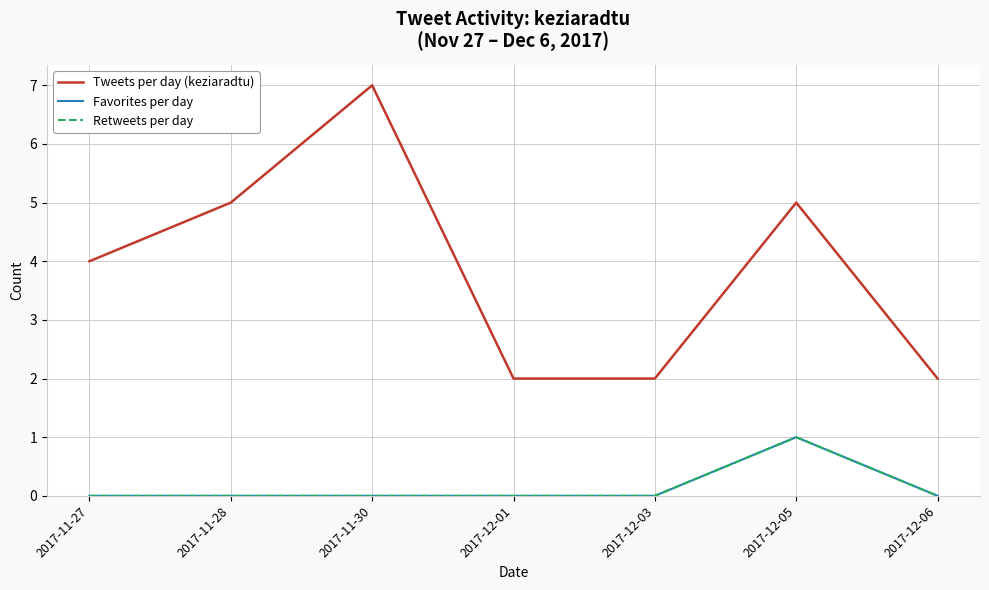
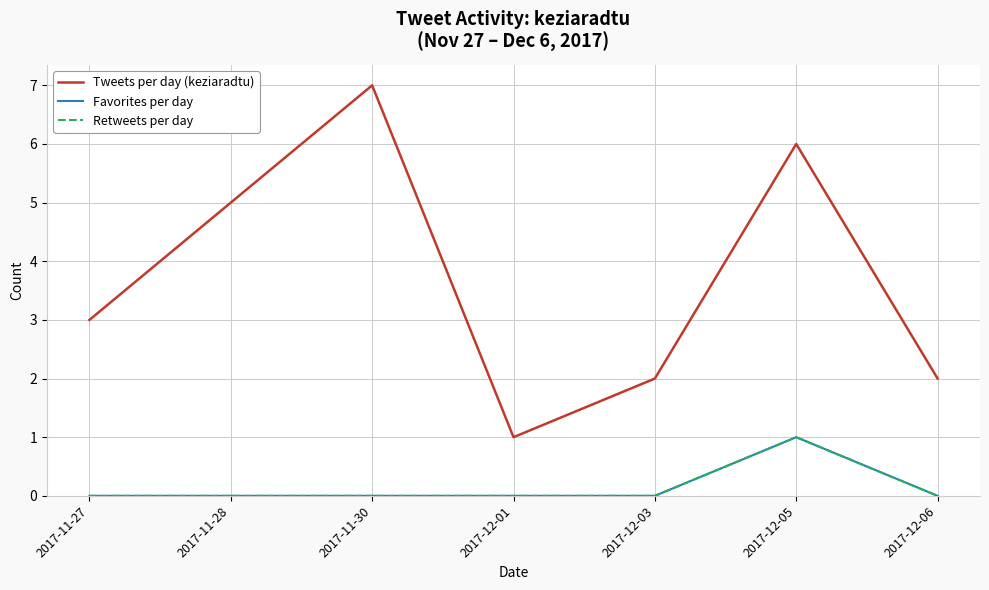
  {
    "Tweets per day (keziaradtu)": {
-     "2017-11-27": 4,
+     "2017-11-27": 3,
      "2017-11-28": 5,
      "2017-11-30": 7,
-     "2017-12-01": 2,
+     "2017-12-01": 1,
      "2017-12-03": 2,
-     "2017-12-05": 5,
+     "2017-12-05": 6,
      "2017-12-06": 2
    },
    "Retweets per day": {
      "2017-11-27": 0,
      "2017-11-28": 0,
      "2017-11-30": 0,
      "2017-12-01": 0,
      "2017-12-03": 0,
      "2017-12-05": 1,
      "2017-12-06": 0
    }
  }
